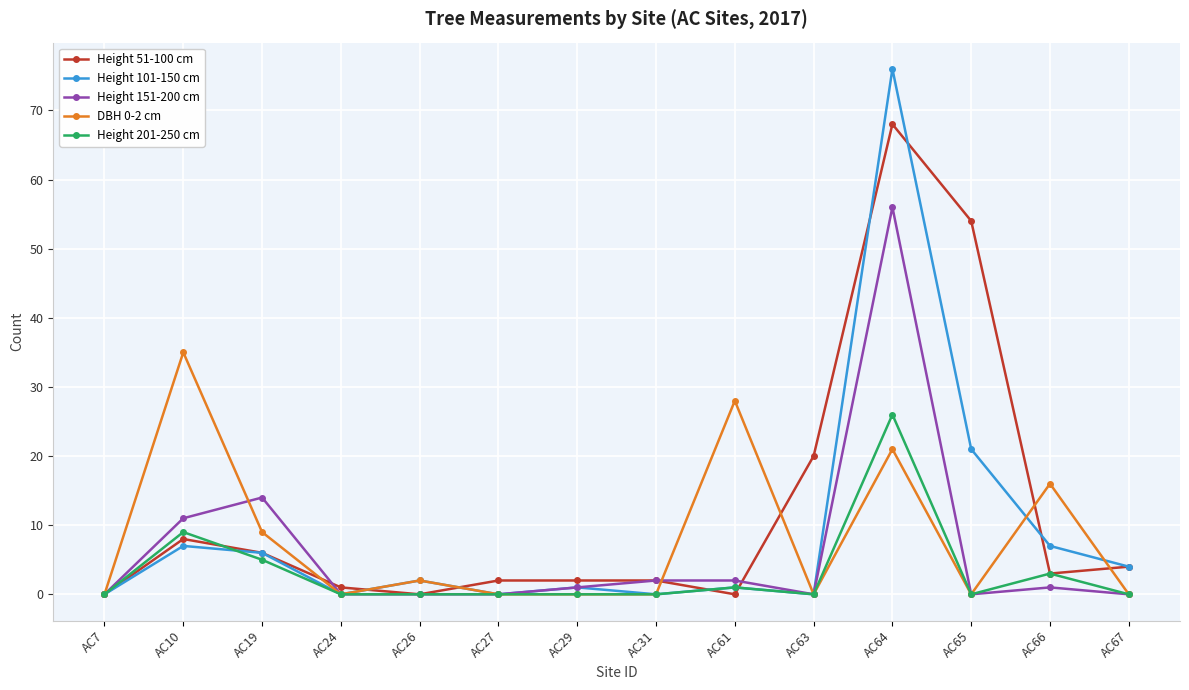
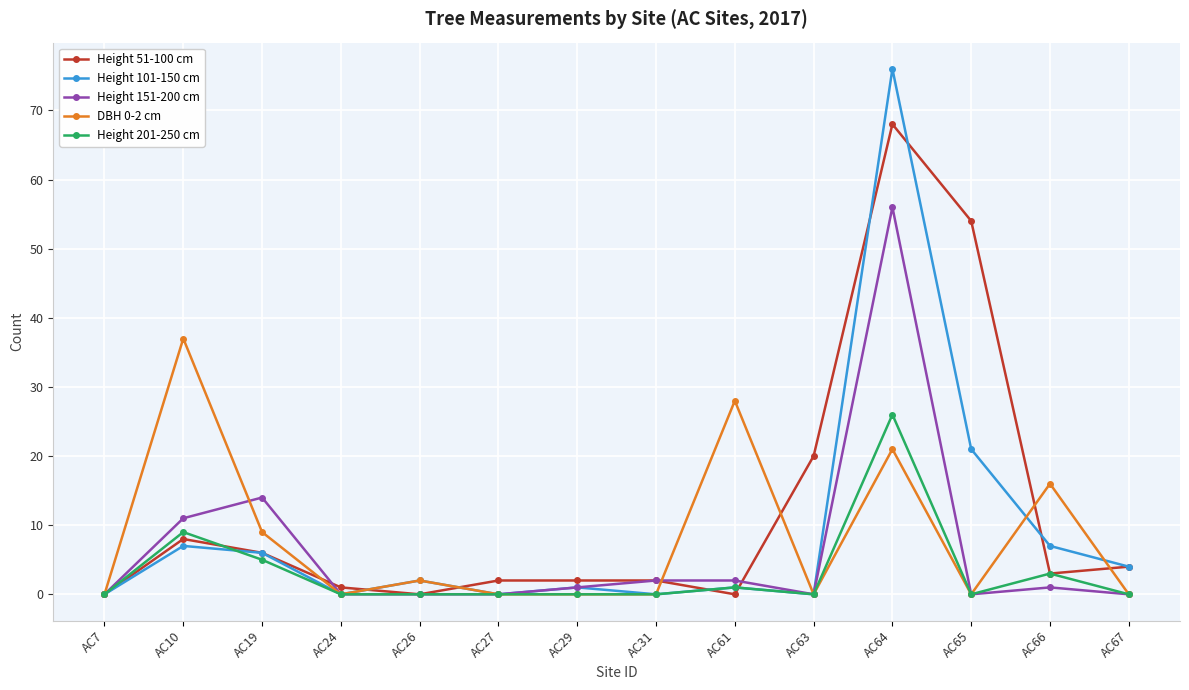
  {
    "Height 51-100 cm": {
      "AC10": 8,
      "AC24": 1,
      "AC27": 2,
      "AC29": 2,
      "AC61": 0,
      "AC63": 20,
      "AC64": 68,
      "AC65": 54
    },
    "Height 101-150 cm": {
      "AC10": 7,
      "AC64": 76,
      "AC65": 21,
      "AC66": 7
    },
    "Height 151-200 cm": {
      "AC10": 11,
      "AC19": 14,
      "AC61": 2,
      "AC64": 56,
      "AC66": 1
    },
    "DBH 0-2 cm": {
-     "AC10": 35,
+     "AC10": 37,
      "AC19": 9,
      "AC61": 28,
      "AC64": 21,
      "AC66": 16
    },
    "Height 201-250 cm": {
      "AC10": 9,
      "AC19": 5,
      "AC64": 26
    }
  }
